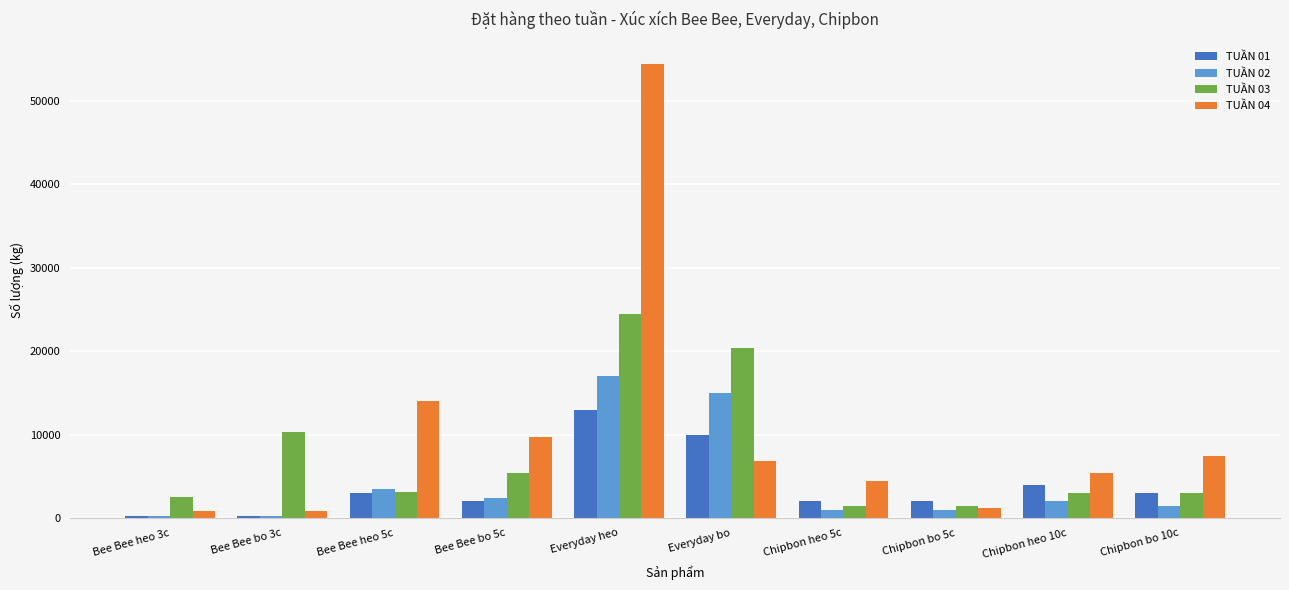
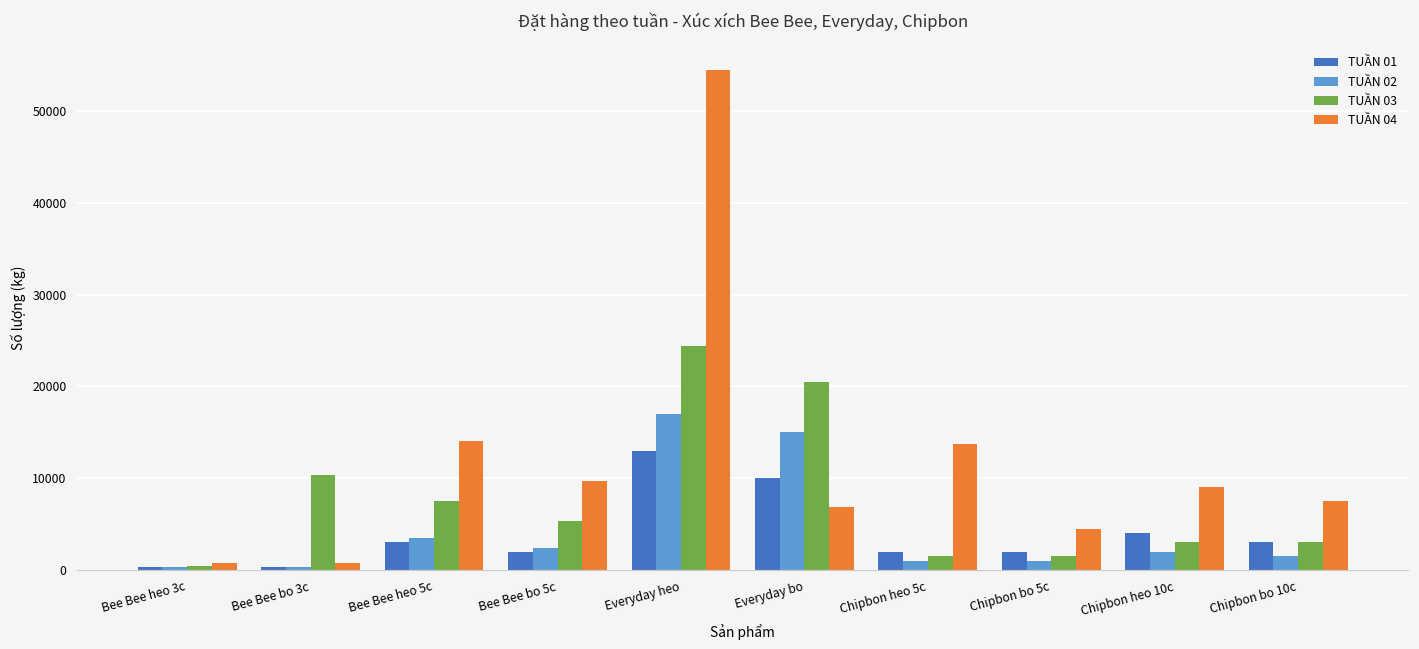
  {
    "TUẦN 03": {
-     "Bee Bee heo 3c": 3000,
+     "Bee Bee heo 3c": 0,
      "Bee Bee bo 3c": 10000,
-     "Bee Bee heo 5c": 3000,
+     "Bee Bee heo 5c": 8000,
      "Bee Bee bo 5c": 5000,
      "Everyday heo": 24000,
      "Everyday bo": 20000,
      "Chipbon heo 5c": 2000,
      "Chipbon bo 5c": 2000,
      "Chipbon heo 10c": 3000,
      "Chipbon bo 10c": 3000
    },
    "TUẦN 04": {
      "Bee Bee heo 3c": 1000,
      "Bee Bee bo 3c": 1000,
      "Bee Bee heo 5c": 14000,
      "Bee Bee bo 5c": 10000,
      "Everyday heo": 54000,
      "Everyday bo": 7000,
-     "Chipbon heo 5c": 5000,
-     "Chipbon bo 5c": 1000,
-     "Chipbon heo 10c": 5000,
+     "Chipbon heo 5c": 14000,
+     "Chipbon bo 5c": 5000,
+     "Chipbon heo 10c": 9000,
      "Chipbon bo 10c": 8000
    }
  }
